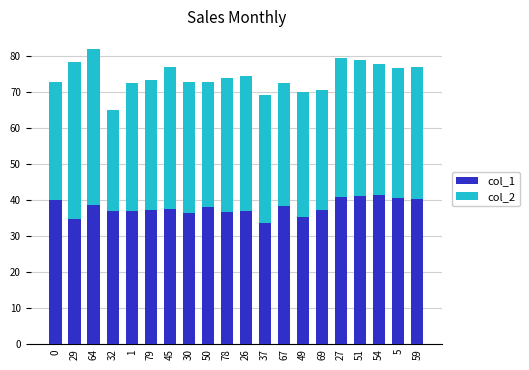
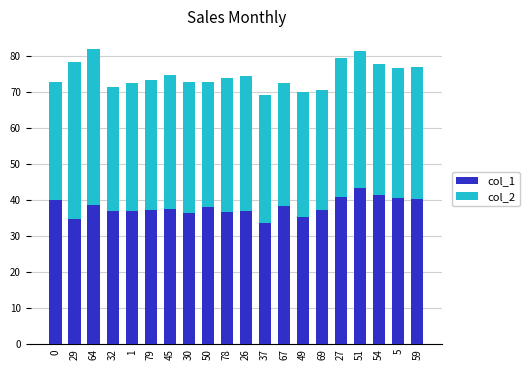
  {
    "col_1": {
      "0": 40,
      "29": 35,
      "64": 38,
      "32": 37,
      "1": 37,
      "79": 37,
      "45": 38,
      "30": 36,
      "50": 38,
      "78": 37,
      "26": 37,
      "37": 34,
      "67": 38,
      "49": 35,
      "69": 37,
      "27": 41,
-     "51": 41,
+     "51": 43,
      "54": 41,
      "5": 41,
      "59": 40
    },
    "col_2": {
      "0": 33,
      "29": 44,
      "64": 43,
-     "32": 28,
+     "32": 35,
      "1": 35,
      "79": 36,
-     "45": 39,
+     "45": 37,
      "30": 36,
      "50": 35,
      "78": 37,
      "26": 37,
      "37": 35,
      "67": 34,
      "49": 35,
      "69": 33,
      "27": 38,
      "51": 38,
      "54": 36,
      "5": 36,
      "59": 37
    }
  }
